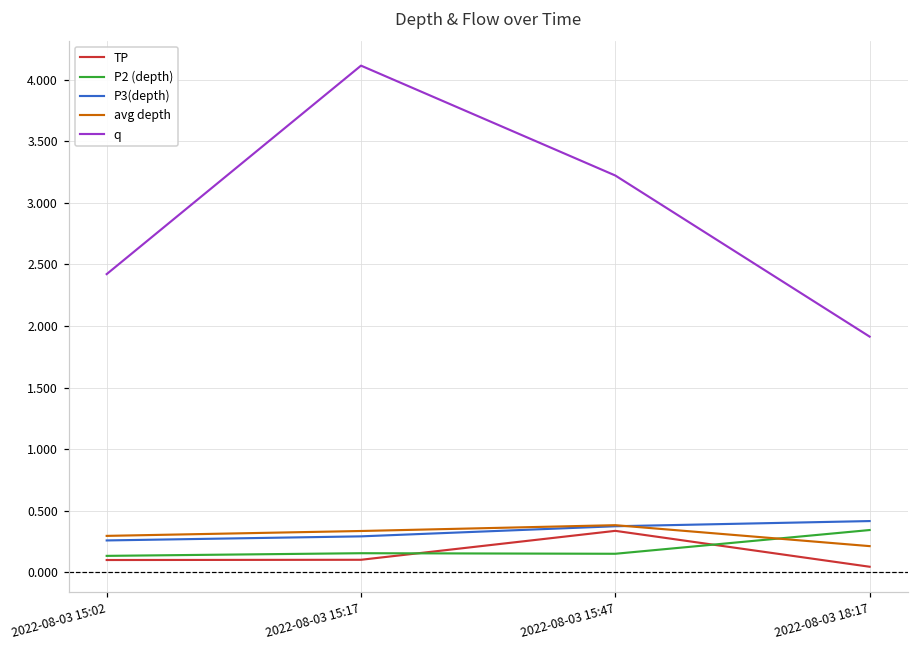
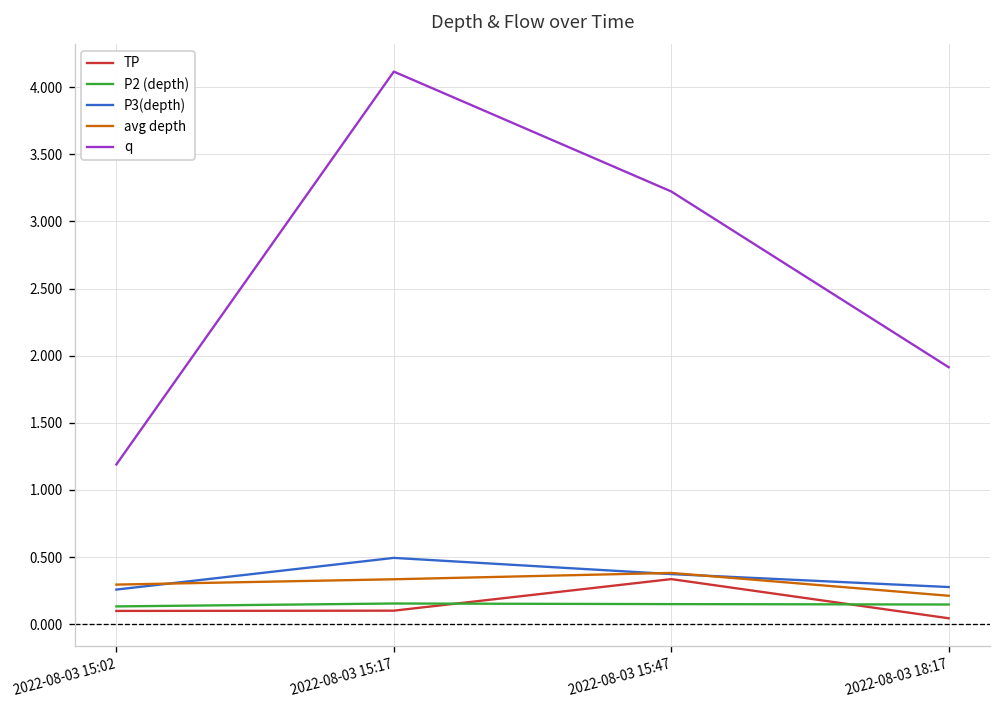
  {
    "TP": {
      "2022-08-03 15:02": 0.10,
      "2022-08-03 15:17": 0.10,
      "2022-08-03 15:47": 0.34,
      "2022-08-03 18:17": 0.04
    },
    "P2 (depth)": {
      "2022-08-03 15:02": 0.13,
      "2022-08-03 15:17": 0.15,
      "2022-08-03 15:47": 0.15,
-     "2022-08-03 18:17": 0.34
+     "2022-08-03 18:17": 0.15
    },
    "P3(depth)": {
      "2022-08-03 15:02": 0.26,
-     "2022-08-03 15:17": 0.29,
-     "2022-08-03 18:17": 0.42
+     "2022-08-03 15:17": 0.49,
+     "2022-08-03 18:17": 0.28
    },
    "avg depth": {
      "2022-08-03 15:02": 0.30,
      "2022-08-03 15:17": 0.34,
      "2022-08-03 18:17": 0.21
    },
    "q": {
-     "2022-08-03 15:02": 2.42,
+     "2022-08-03 15:02": 1.19,
      "2022-08-03 15:17": 4.12,
      "2022-08-03 15:47": 3.22,
      "2022-08-03 18:17": 1.91
    }
  }
